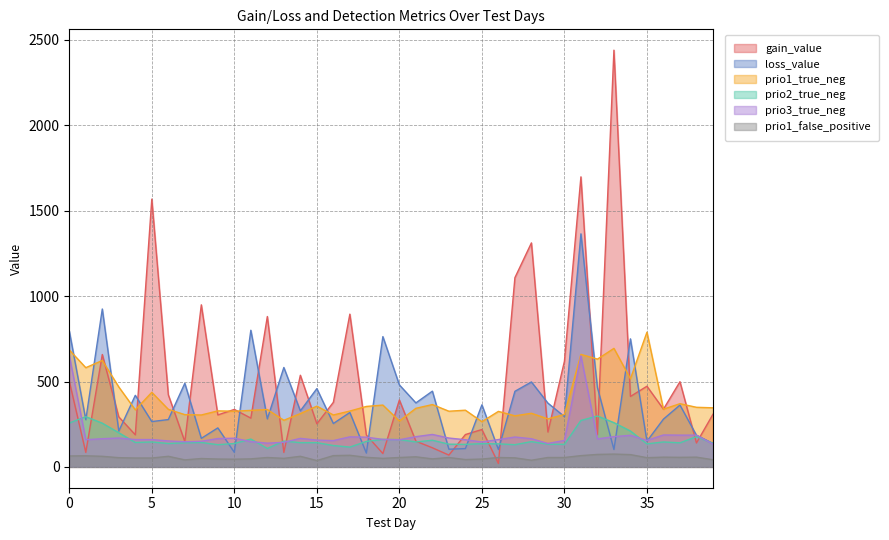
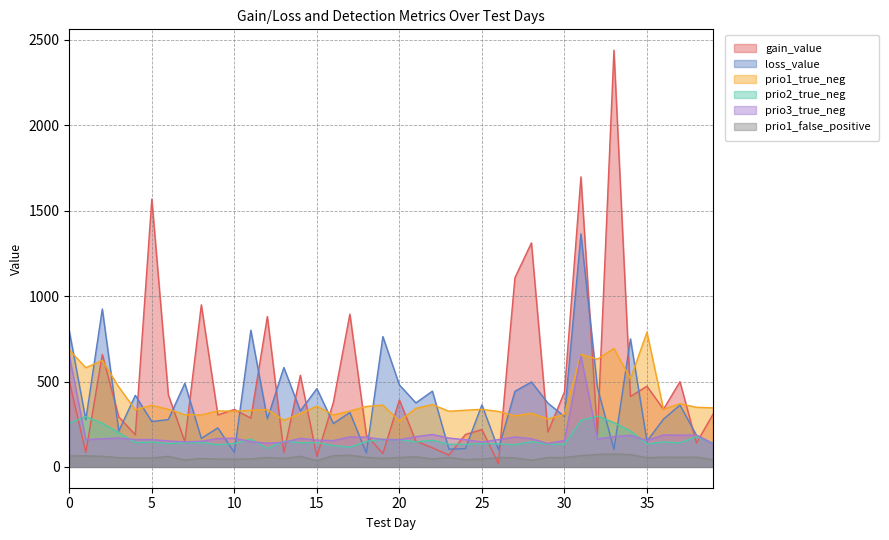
  {
    "gain_value": {
      "0": 500,
      "5": 1570,
-     "15": 250,
+     "15": 60,
      "20": 390,
      "25": 220,
-     "30": 620,
+     "30": 440,
      "35": 470
    },
    "prio1_true_neg": {
      "0": 690,
-     "5": 440,
+     "5": 360,
      "15": 360,
      "20": 270,
-     "25": 260,
+     "25": 340,
      "35": 790
    }
  }
